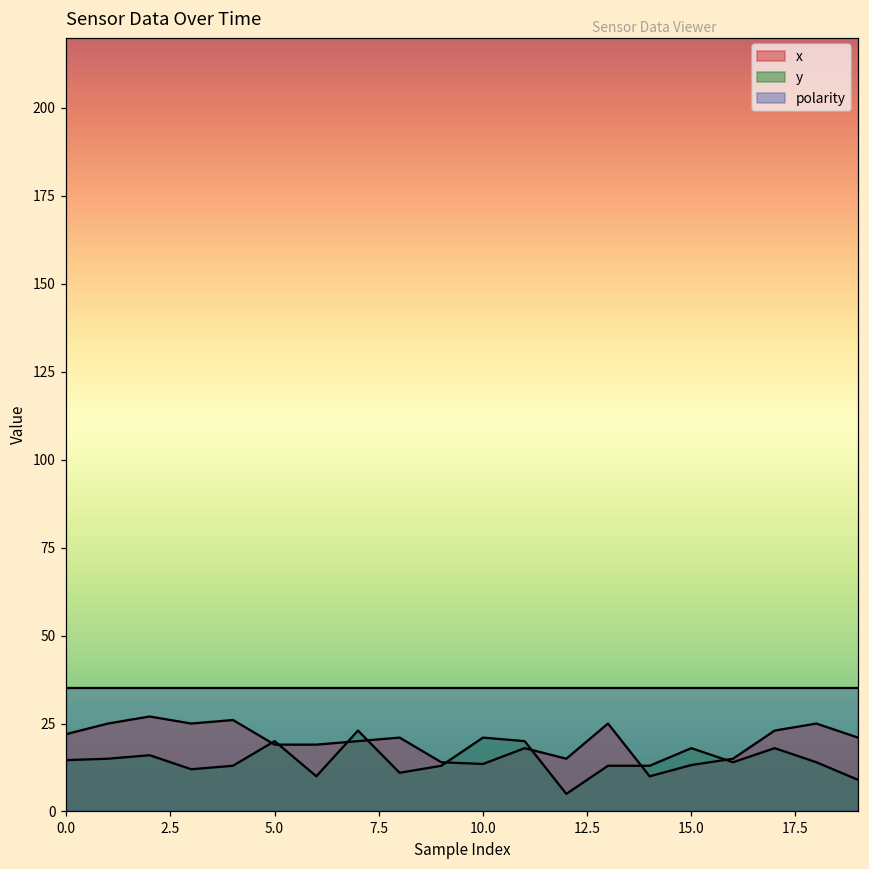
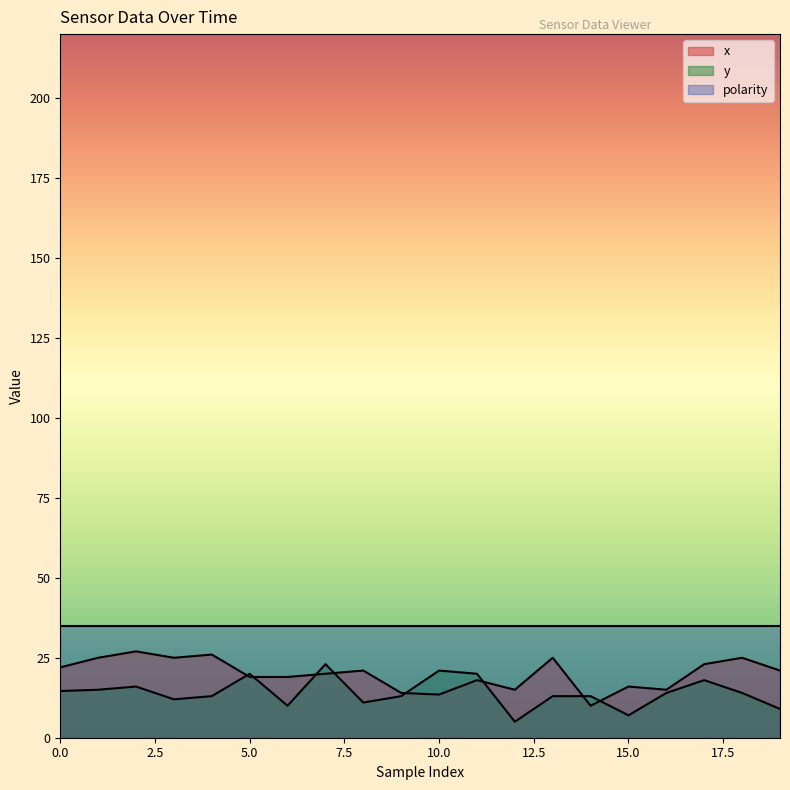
  {
    "x": {
      "0.0": 22,
      "5.0": 19,
      "10.0": 14,
-     "15.0": 13
+     "15.0": 16
    },
    "y": {
      "0.0": 15,
      "5.0": 20,
      "10.0": 21,
-     "15.0": 18
+     "15.0": 7
    },
    "polarity": {
      "0.0": 35,
      "5.0": 35,
      "10.0": 35,
      "15.0": 35
    }
  }
